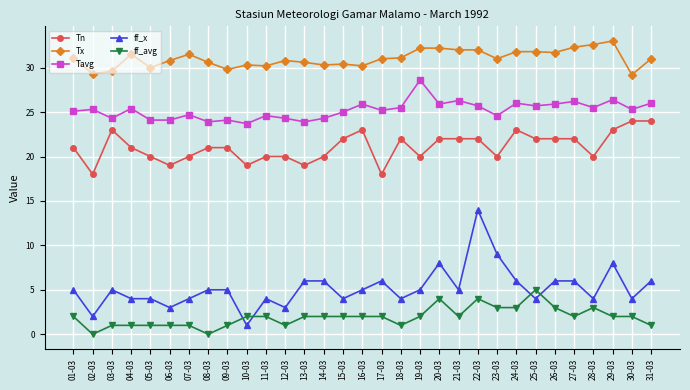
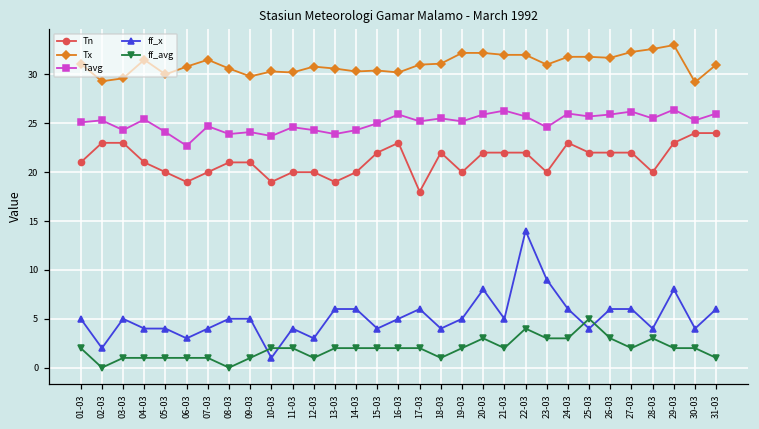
  {
    "Tn": {
      "01-03": 21,
-     "02-03": 18,
+     "02-03": 23,
      "03-03": 23,
      "04-03": 21,
      "05-03": 20,
      "06-03": 19,
      "07-03": 20,
      "08-03": 21,
      "09-03": 21,
      "10-03": 19,
      "11-03": 20,
      "12-03": 20,
      "13-03": 19,
      "14-03": 20,
      "15-03": 22,
      "16-03": 23,
      "17-03": 18,
      "18-03": 22,
      "19-03": 20,
      "20-03": 22,
      "21-03": 22,
      "22-03": 22,
      "23-03": 20,
      "24-03": 23,
      "25-03": 22,
      "26-03": 22,
      "27-03": 22,
      "28-03": 20,
      "29-03": 23,
      "30-03": 24,
      "31-03": 24
    },
    "Tx": {
      "02-03": 29,
      "06-03": 31,
      "07-03": 32,
      "08-03": 31,
      "09-03": 30,
      "10-03": 30,
      "11-03": 30,
      "12-03": 31,
      "13-03": 31,
      "14-03": 30,
      "15-03": 30,
      "16-03": 30,
      "17-03": 31,
      "18-03": 31,
      "19-03": 32,
      "20-03": 32,
      "21-03": 32,
      "22-03": 32,
      "23-03": 31,
      "24-03": 32,
      "25-03": 32,
      "26-03": 32,
      "27-03": 32,
      "28-03": 33,
      "29-03": 33,
      "30-03": 29,
      "31-03": 31
    },
    "Tavg": {
      "01-03": 25,
      "02-03": 25,
      "03-03": 24,
      "04-03": 25,
      "05-03": 24,
-     "06-03": 24,
+     "06-03": 23,
      "07-03": 25,
      "08-03": 24,
      "09-03": 24,
      "10-03": 24,
      "11-03": 25,
      "12-03": 24,
      "13-03": 24,
      "14-03": 24,
      "15-03": 25,
      "16-03": 26,
      "17-03": 25,
      "18-03": 26,
-     "19-03": 29,
+     "19-03": 25,
      "20-03": 26,
      "21-03": 26,
      "22-03": 26,
      "23-03": 25,
      "24-03": 26,
      "25-03": 26,
      "26-03": 26,
      "27-03": 26,
      "28-03": 26,
      "29-03": 26,
      "30-03": 25,
      "31-03": 26
    },
    "ff_x": {
      "01-03": 5,
      "02-03": 2,
      "03-03": 5,
      "04-03": 4,
      "05-03": 4,
      "06-03": 3,
      "07-03": 4,
      "08-03": 5,
      "09-03": 5,
      "10-03": 1,
      "11-03": 4,
      "12-03": 3,
      "13-03": 6,
      "14-03": 6,
      "15-03": 4,
      "16-03": 5,
      "17-03": 6,
      "18-03": 4,
      "19-03": 5,
      "20-03": 8,
      "21-03": 5,
      "22-03": 14,
      "23-03": 9,
      "24-03": 6,
      "25-03": 4,
      "26-03": 6,
      "27-03": 6,
      "28-03": 4,
      "29-03": 8,
      "30-03": 4,
      "31-03": 6
    },
    "ff_avg": {
      "01-03": 2,
      "02-03": 0,
      "03-03": 1,
      "04-03": 1,
      "05-03": 1,
      "06-03": 1,
      "07-03": 1,
      "08-03": 0,
      "09-03": 1,
      "10-03": 2,
      "11-03": 2,
      "12-03": 1,
      "13-03": 2,
      "14-03": 2,
      "15-03": 2,
      "16-03": 2,
      "17-03": 2,
      "18-03": 1,
      "19-03": 2,
-     "20-03": 4,
+     "20-03": 3,
      "21-03": 2,
      "22-03": 4,
      "23-03": 3,
      "24-03": 3,
      "25-03": 5,
      "26-03": 3,
      "27-03": 2,
      "28-03": 3,
      "29-03": 2,
      "30-03": 2,
      "31-03": 1
    }
  }
